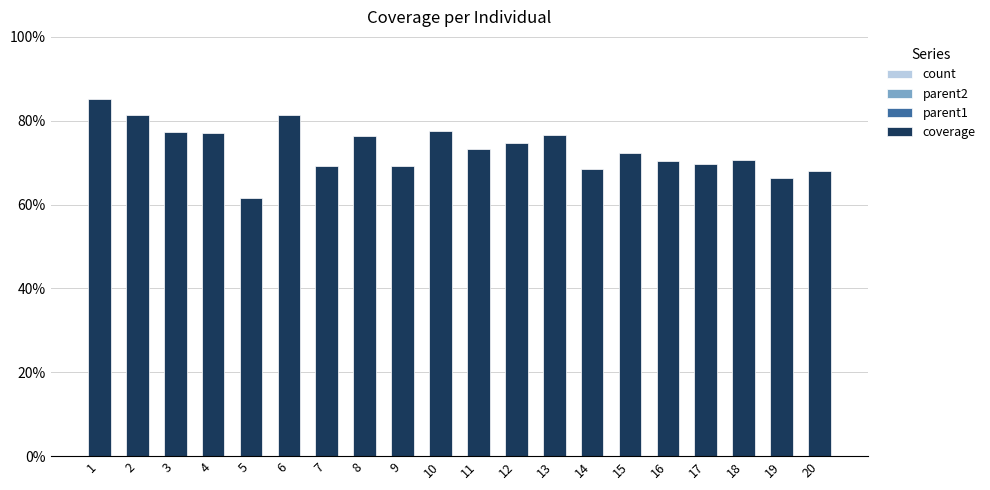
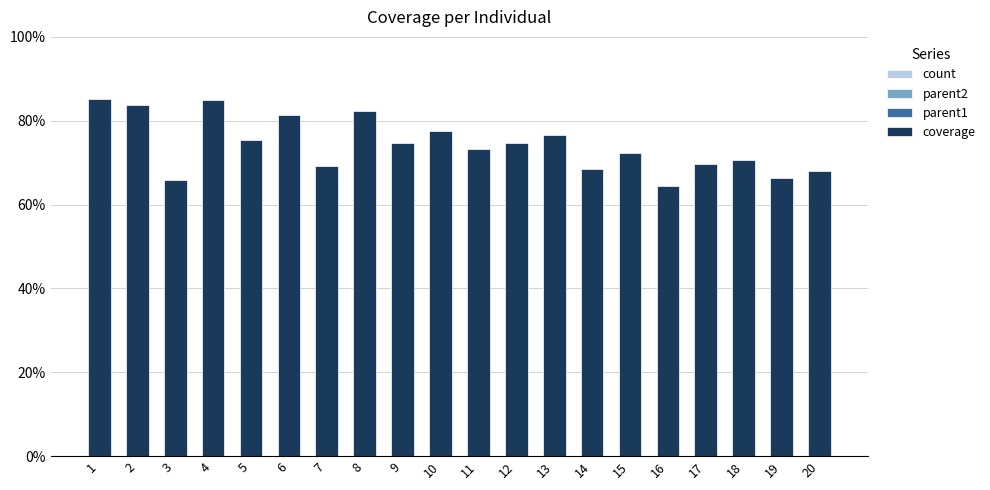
  {
    "parent1": {
      "1": "0%",
      "2": "0%",
      "3": "0%",
      "4": "0%",
      "5": "0%",
      "6": "0%",
      "7": "0%",
      "8": "0%",
      "9": "0%",
      "10": "0%",
      "11": "0%",
      "12": "0%",
      "13": "0%",
      "14": "0%",
      "15": "0%",
      "16": "0%",
      "17": "0%",
      "18": "0%",
      "19": "0%",
      "20": "0%"
    },
    "coverage": {
      "1": "85%",
-     "2": "81%",
-     "3": "77%",
-     "4": "77%",
-     "5": "62%",
+     "2": "84%",
+     "3": "66%",
+     "4": "85%",
+     "5": "75%",
      "6": "81%",
      "7": "69%",
-     "8": "76%",
-     "9": "69%",
+     "8": "82%",
+     "9": "75%",
      "10": "78%",
      "11": "73%",
      "12": "75%",
      "13": "77%",
      "14": "68%",
      "15": "72%",
-     "16": "70%",
+     "16": "64%",
      "17": "70%",
      "18": "71%",
      "19": "66%",
      "20": "68%"
    }
  }
